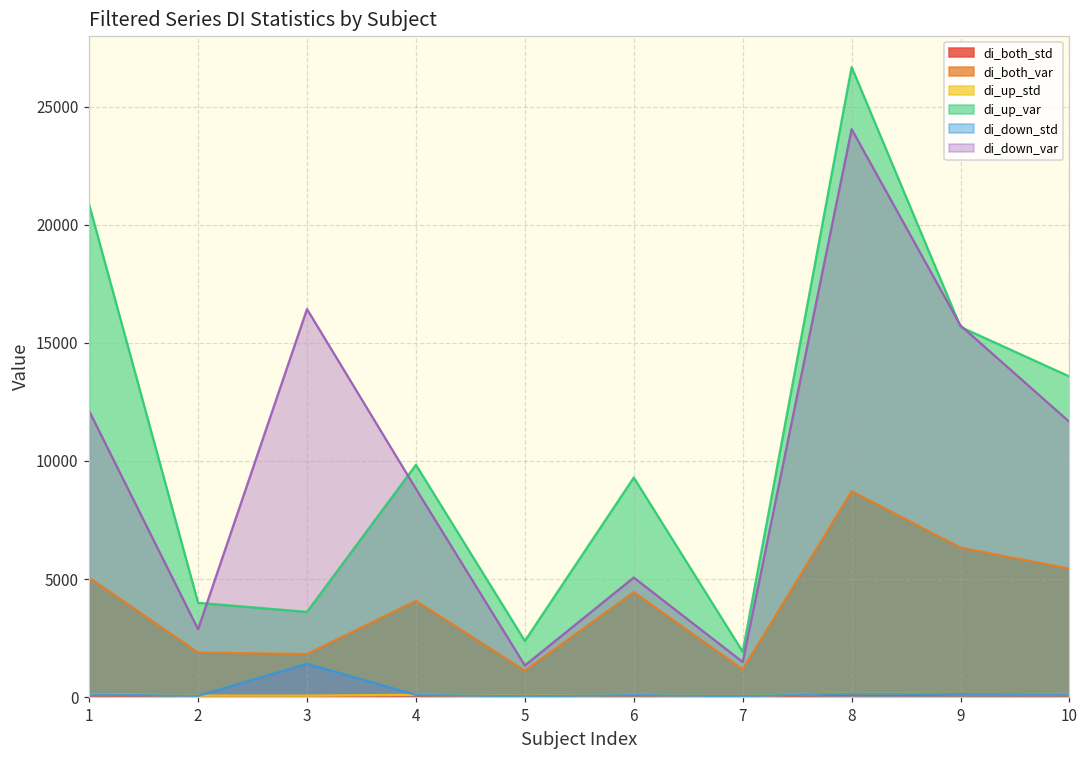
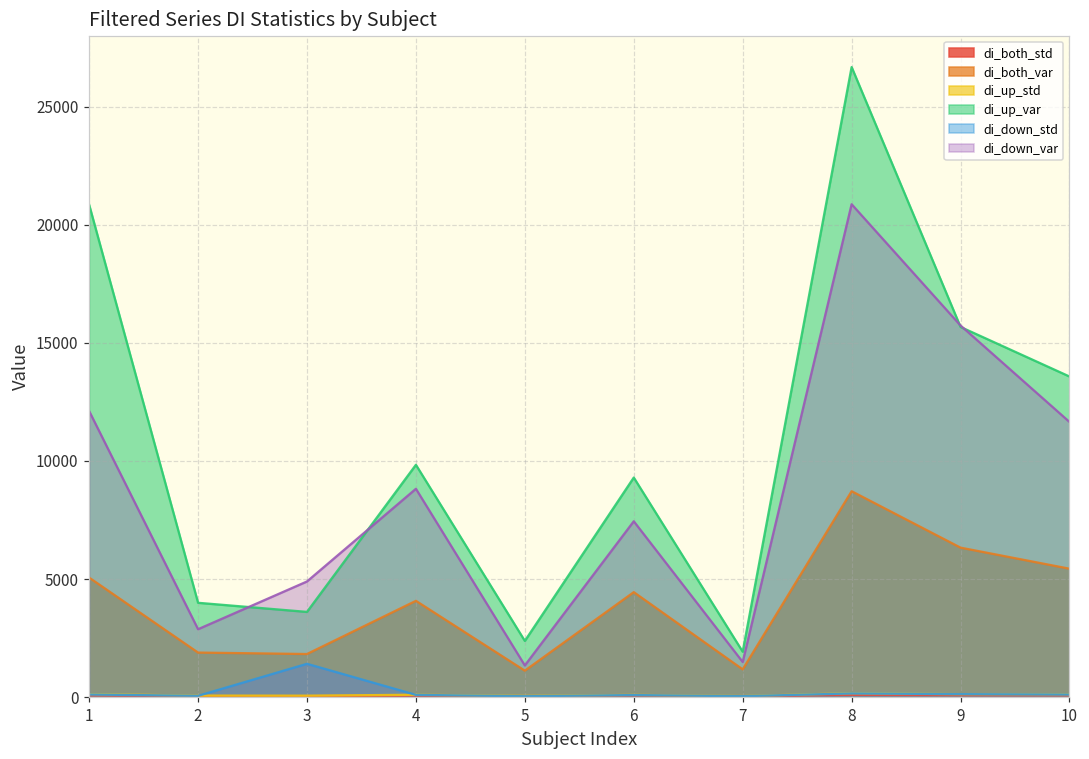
  {
    "di_up_var": {
      "1": 20900,
      "2": 4000,
      "3": 3600,
      "4": 9800,
      "5": 2400,
      "6": 9300,
      "7": 1900,
      "8": 26700,
      "10": 13600
    },
    "di_down_std": {
      "3": 1400
    },
    "di_down_var": {
      "1": 12100,
      "2": 2900,
-     "3": 16400,
+     "3": 4900,
      "4": 8800,
      "5": 1300,
-     "6": 5100,
+     "6": 7400,
      "7": 1500,
-     "8": 24100,
+     "8": 20900,
      "10": 11700
    }
  }
